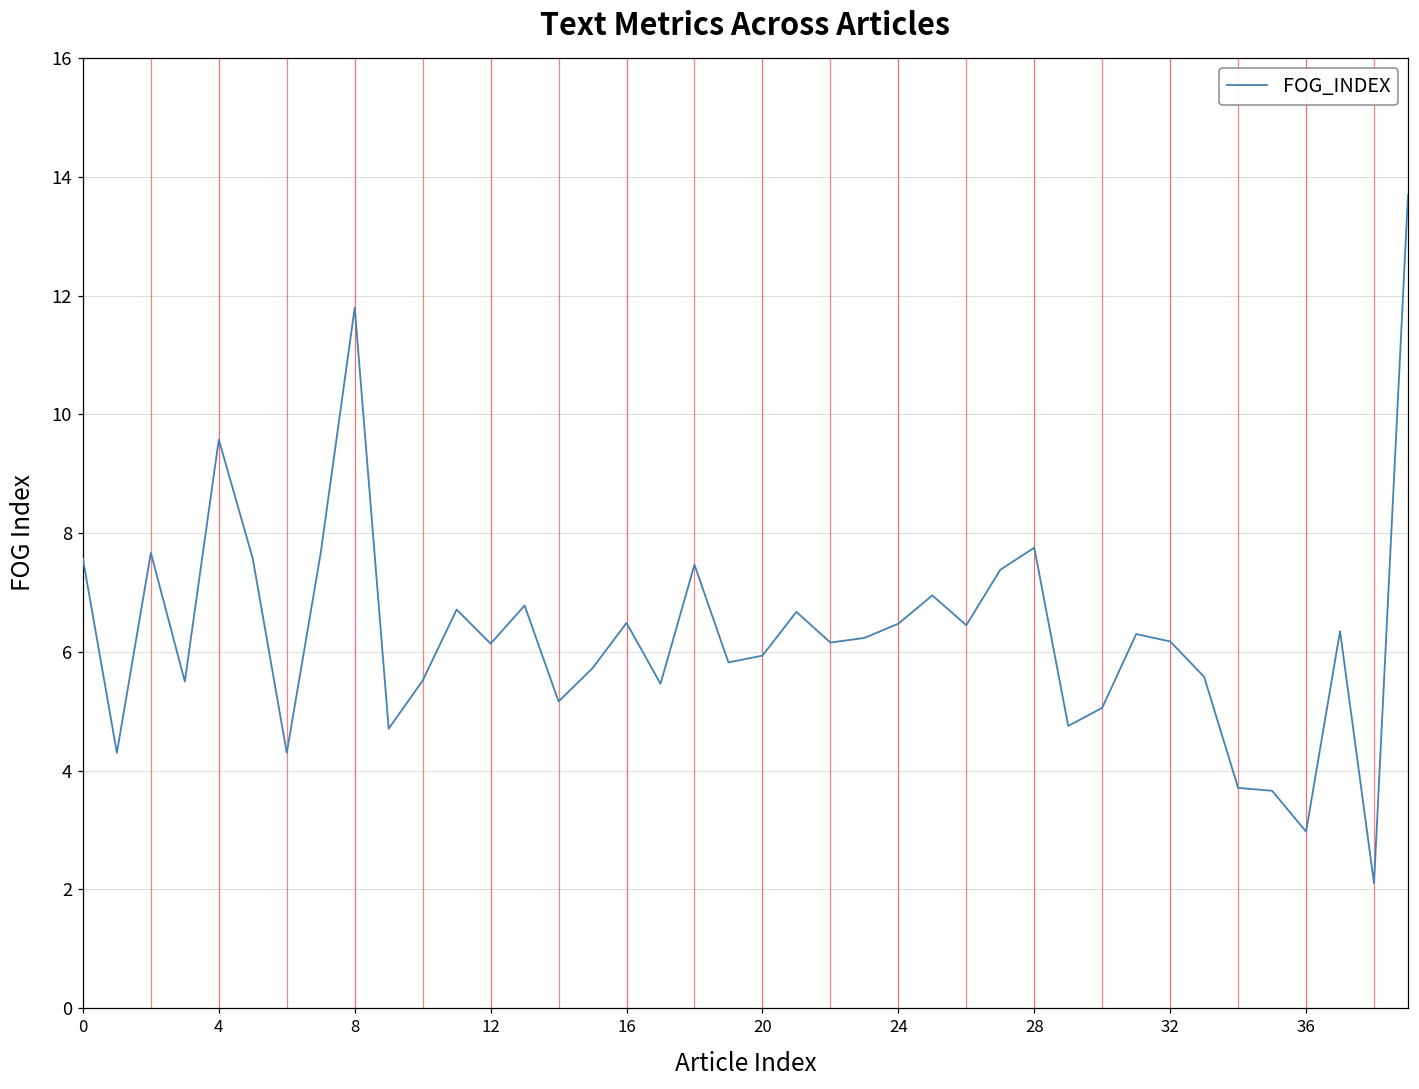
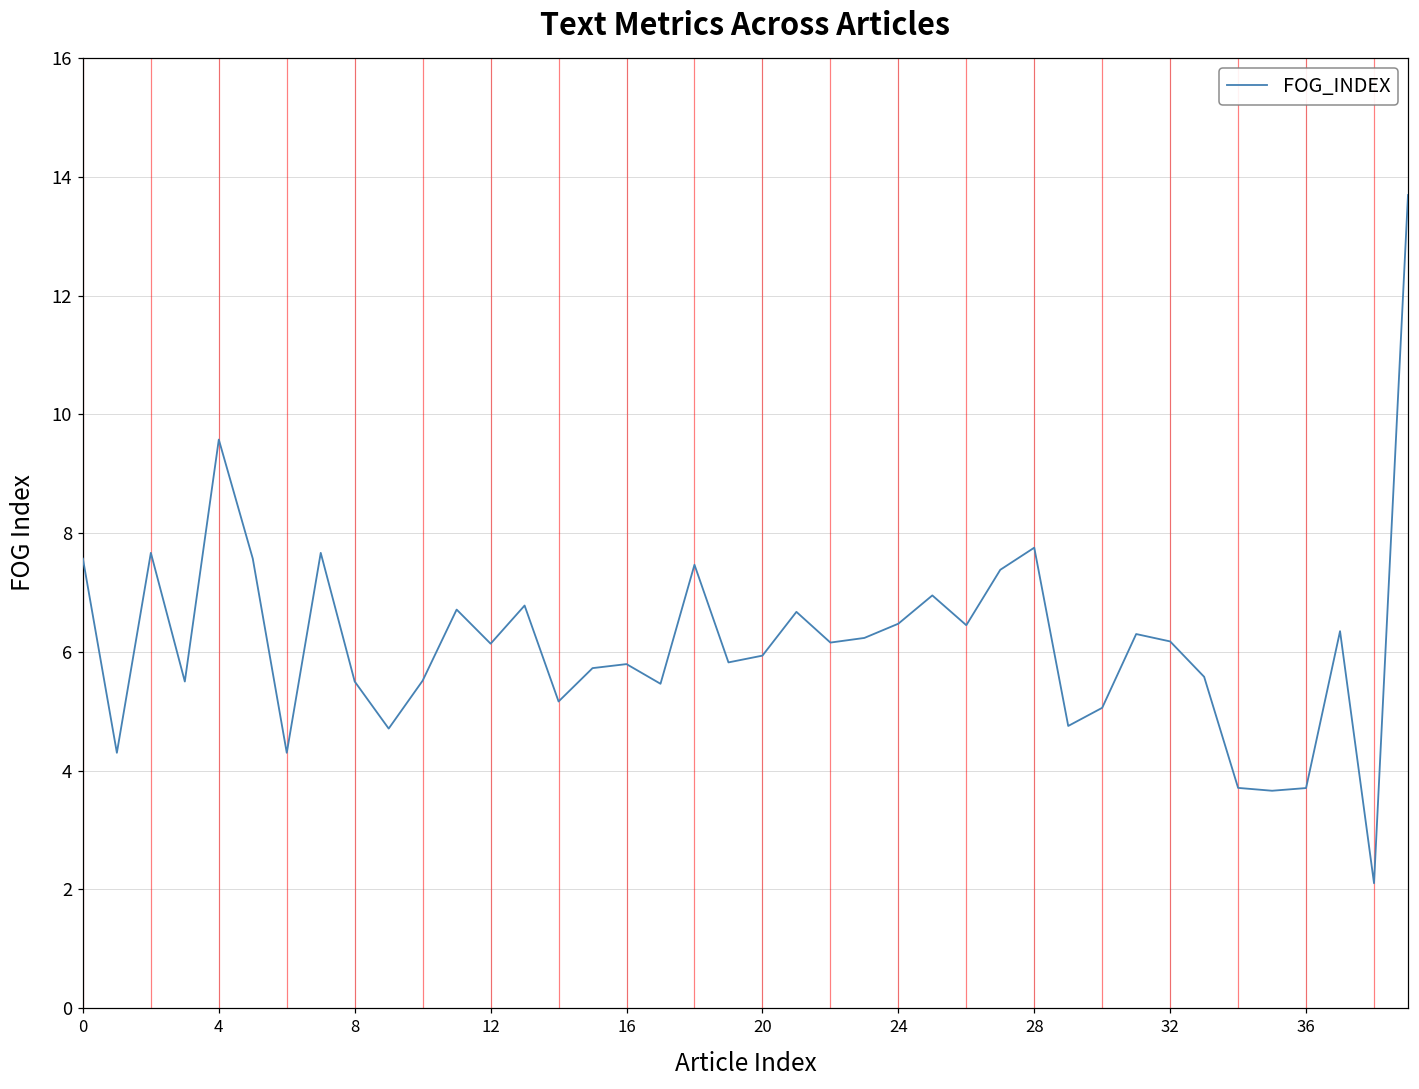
  {
    "0": 7.6,
    "4": 9.6,
-   "8": 11.8,
+   "8": 5.5,
    "12": 6.1,
-   "16": 6.5,
+   "16": 5.8,
    "20": 5.9,
    "24": 6.5,
    "28": 7.8,
    "32": 6.2,
-   "36": 3.0
+   "36": 3.7
  }
